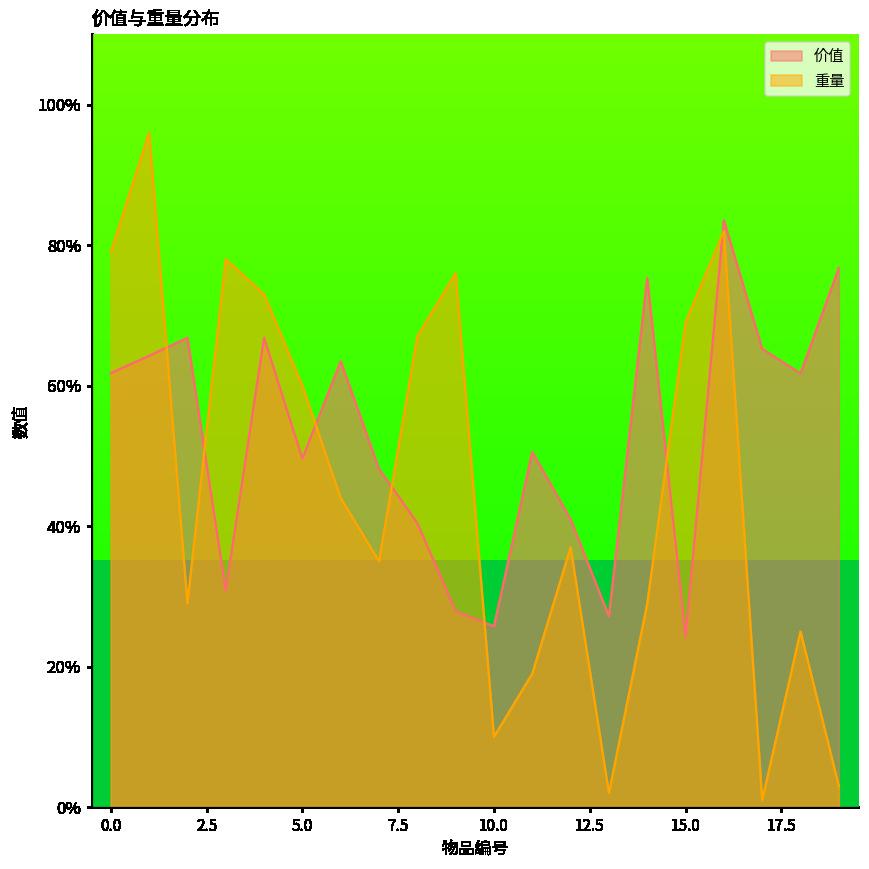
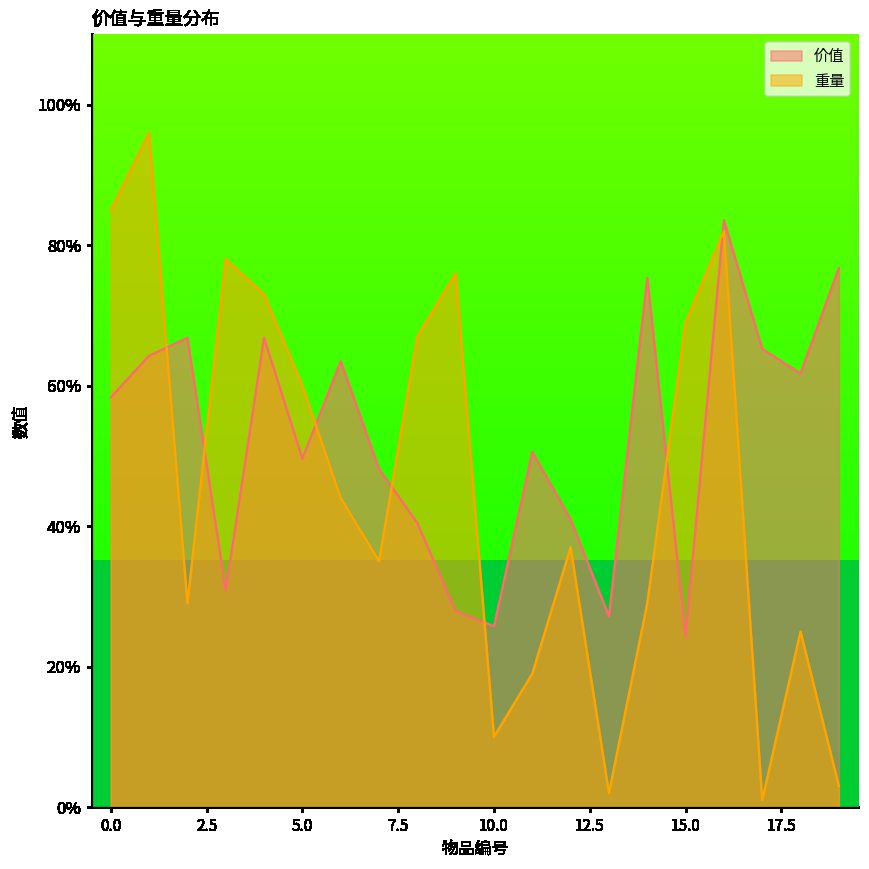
  {
    "价值": {
-     "0.0": "62%",
+     "0.0": "58%",
      "5.0": "50%",
      "10.0": "26%",
      "15.0": "24%"
    },
    "重量": {
-     "0.0": "79%",
+     "0.0": "85%",
      "5.0": "60%",
      "10.0": "10%",
      "15.0": "69%"
    }
  }
